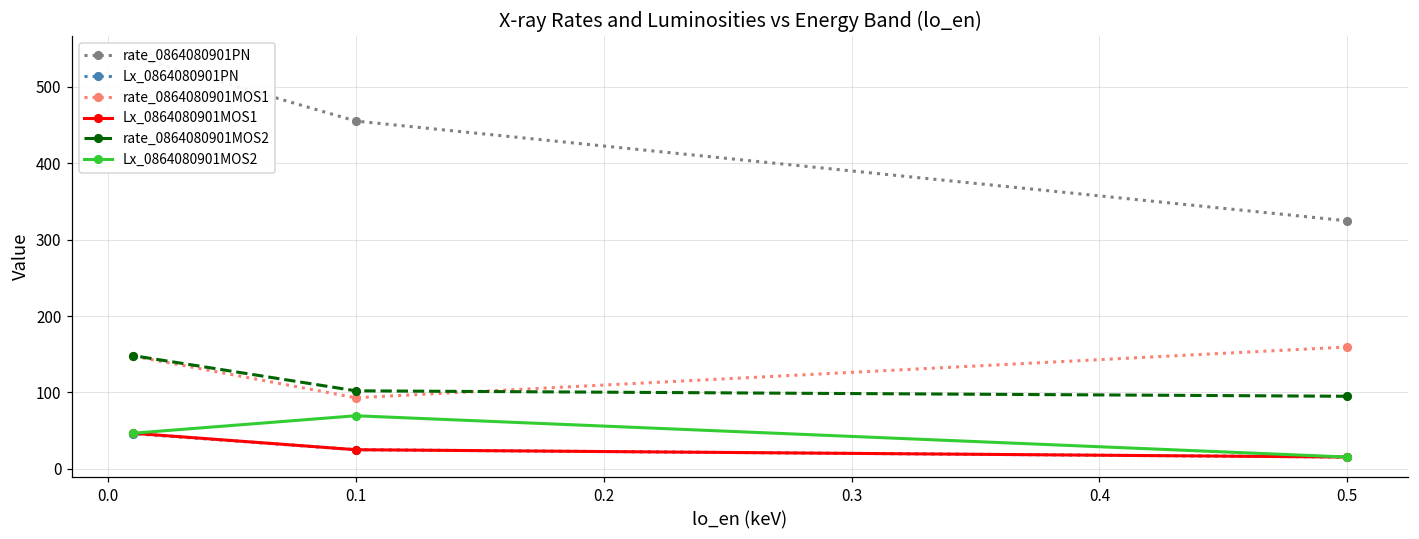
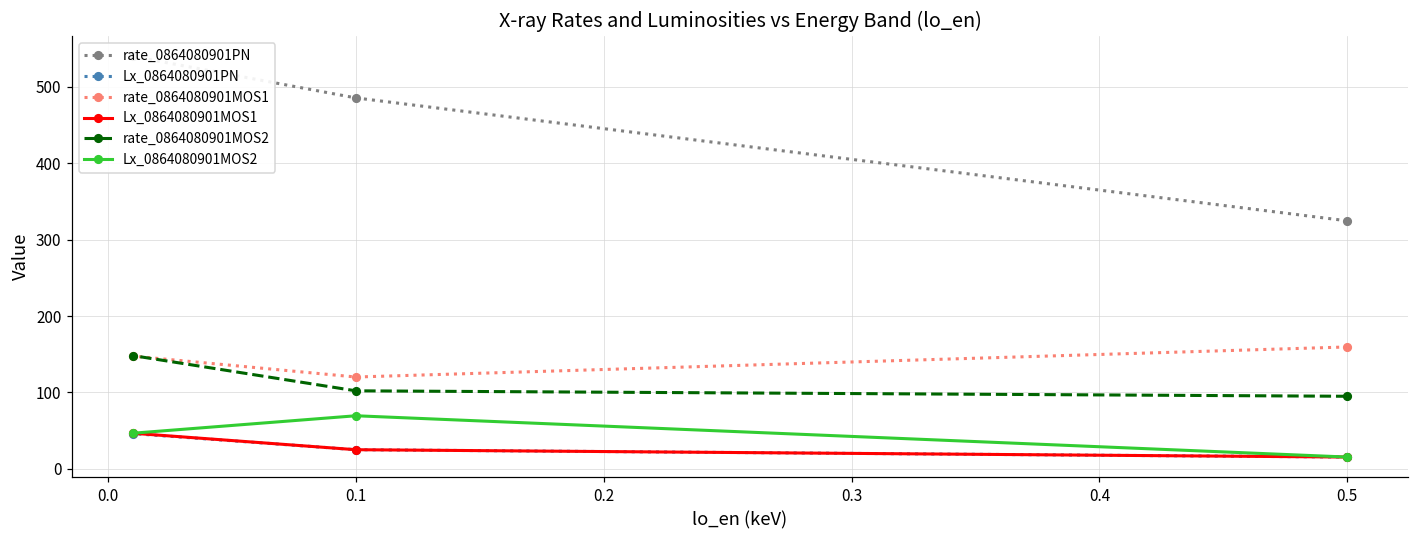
  {
    "rate_0864080901PN": {
-     "0.1": 460,
+     "0.1": 490,
      "0.5": 320
    },
    "Lx_0864080901MOS1": {
      "0.1": 30
    },
    "rate_0864080901MOS1": {
-     "0.1": 90,
+     "0.1": 120,
      "0.5": 160
    },
    "rate_0864080901MOS2": {
      "0.1": 100,
      "0.5": 90
    },
    "Lx_0864080901MOS2": {
      "0.1": 70
    }
  }
